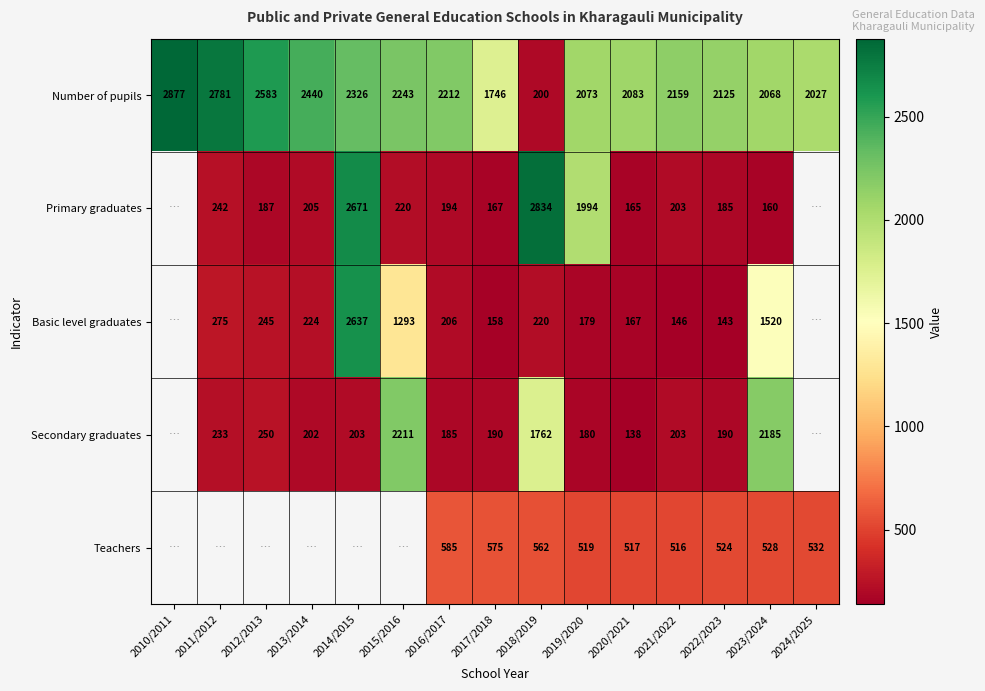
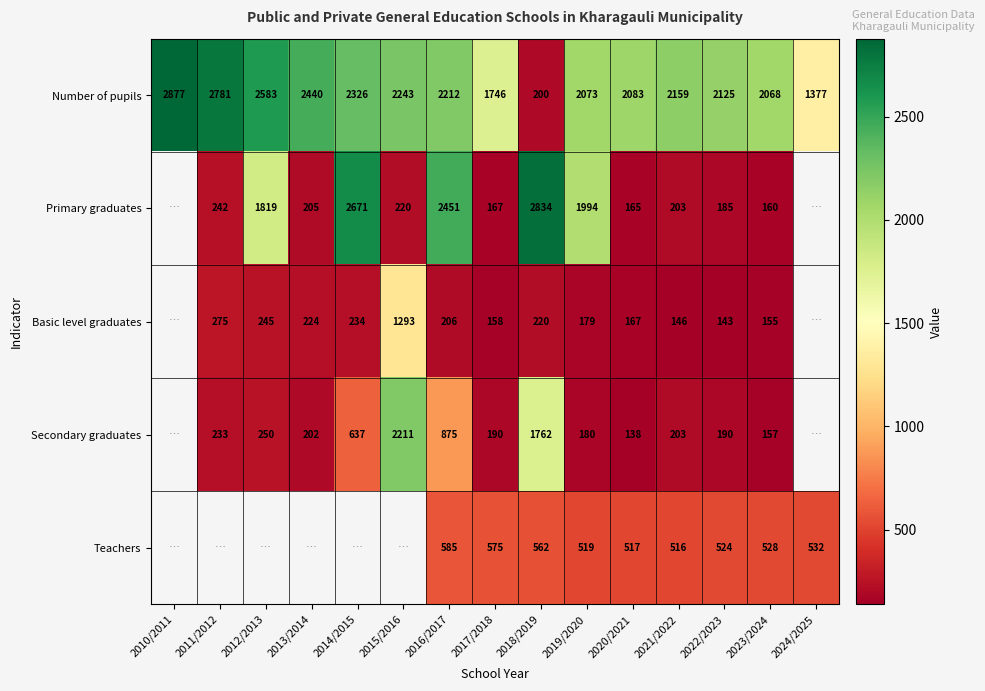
  {
    "Number of pupils": {
      "2010/2011": 2877,
      "2011/2012": 2781,
      "2012/2013": 2583,
      "2013/2014": 2440,
      "2014/2015": 2326,
      "2015/2016": 2243,
      "2016/2017": 2212,
      "2017/2018": 1746,
      "2018/2019": 200,
      "2019/2020": 2073,
      "2020/2021": 2083,
      "2021/2022": 2159,
      "2022/2023": 2125,
      "2023/2024": 2068,
-     "2024/2025": 2027
+     "2024/2025": 1377
    },
    "Primary graduates": {
      "2011/2012": 242,
-     "2012/2013": 187,
+     "2012/2013": 1819,
      "2013/2014": 205,
      "2014/2015": 2671,
      "2015/2016": 220,
-     "2016/2017": 194,
+     "2016/2017": 2451,
      "2017/2018": 167,
      "2018/2019": 2834,
      "2019/2020": 1994,
      "2020/2021": 165,
      "2021/2022": 203,
      "2022/2023": 185,
      "2023/2024": 160
    },
    "Basic level graduates": {
      "2011/2012": 275,
      "2012/2013": 245,
      "2013/2014": 224,
-     "2014/2015": 2637,
+     "2014/2015": 234,
      "2015/2016": 1293,
      "2016/2017": 206,
      "2017/2018": 158,
      "2018/2019": 220,
      "2019/2020": 179,
      "2020/2021": 167,
      "2021/2022": 146,
      "2022/2023": 143,
-     "2023/2024": 1520
+     "2023/2024": 155
    },
    "Secondary graduates": {
      "2011/2012": 233,
      "2012/2013": 250,
      "2013/2014": 202,
-     "2014/2015": 203,
+     "2014/2015": 637,
      "2015/2016": 2211,
-     "2016/2017": 185,
+     "2016/2017": 875,
      "2017/2018": 190,
      "2018/2019": 1762,
      "2019/2020": 180,
      "2020/2021": 138,
      "2021/2022": 203,
      "2022/2023": 190,
-     "2023/2024": 2185
+     "2023/2024": 157
    },
    "Teachers": {
      "2016/2017": 585,
      "2017/2018": 575,
      "2018/2019": 562,
      "2019/2020": 519,
      "2020/2021": 517,
      "2021/2022": 516,
      "2022/2023": 524,
      "2023/2024": 528,
      "2024/2025": 532
    }
  }
